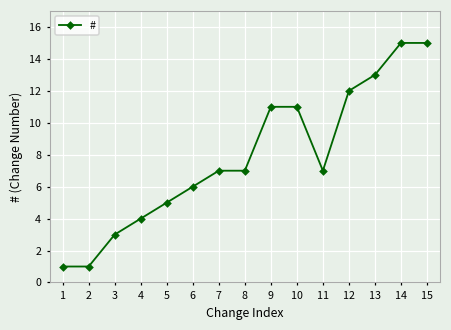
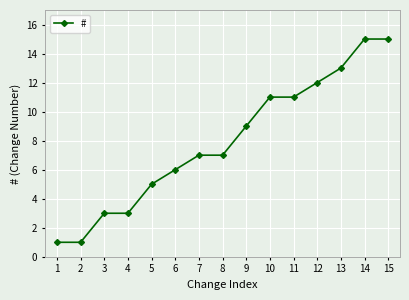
  {
    "1": 1,
    "2": 1,
    "3": 3,
-   "4": 4,
+   "4": 3,
    "5": 5,
    "6": 6,
    "7": 7,
    "8": 7,
-   "9": 11,
+   "9": 9,
    "10": 11,
-   "11": 7,
+   "11": 11,
    "12": 12,
    "13": 13,
    "14": 15,
    "15": 15
  }
